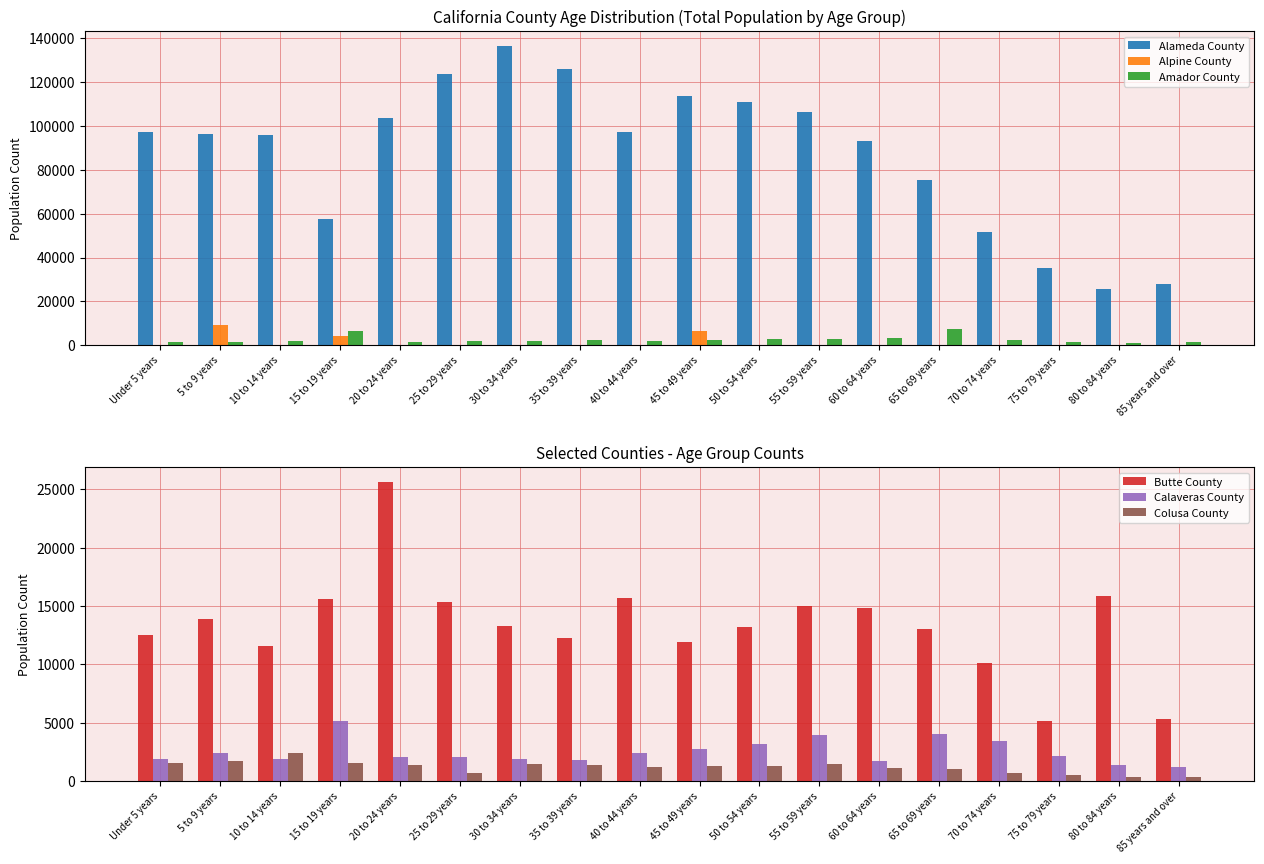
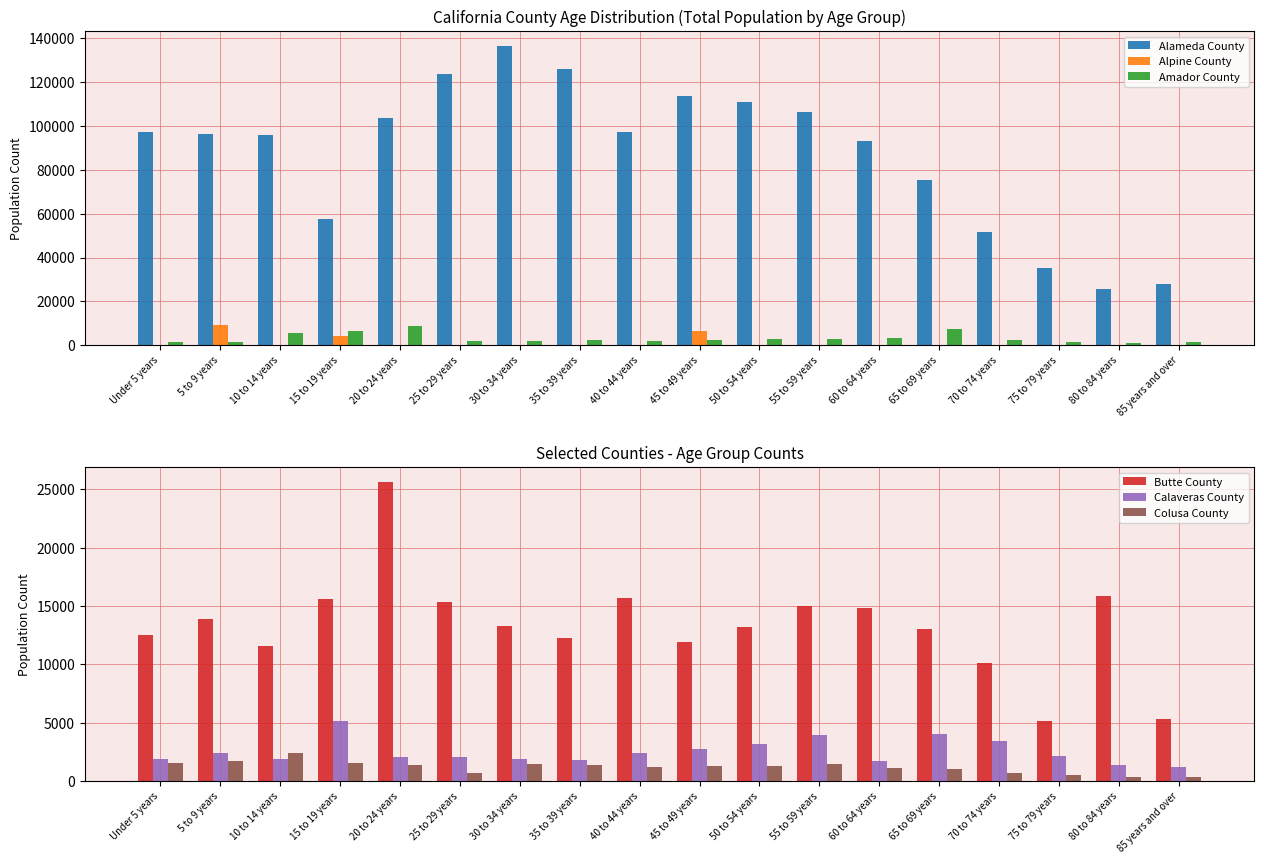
  {
    "California County Age Distribution (Total Population by Age Group)": {
      "Alameda County": {
        "Under 5 years": 98000,
        "5 to 9 years": 96000,
        "10 to 14 years": 96000,
        "15 to 19 years": 58000,
        "20 to 24 years": 104000,
        "25 to 29 years": 124000,
        "30 to 34 years": 137000,
        "35 to 39 years": 126000,
        "40 to 44 years": 97000,
        "45 to 49 years": 114000,
        "50 to 54 years": 111000,
        "55 to 59 years": 106000,
        "60 to 64 years": 93000,
        "65 to 69 years": 75000,
        "70 to 74 years": 52000,
        "75 to 79 years": 35000,
        "80 to 84 years": 26000,
        "85 years and over": 28000
      },
      "Alpine County": {
        "5 to 9 years": 9000,
        "15 to 19 years": 4000,
        "45 to 49 years": 6000
      },
      "Amador County": {
        "Under 5 years": 2000,
        "5 to 9 years": 2000,
-       "10 to 14 years": 2000,
+       "10 to 14 years": 6000,
        "15 to 19 years": 6000,
-       "20 to 24 years": 2000,
+       "20 to 24 years": 9000,
        "25 to 29 years": 2000,
        "30 to 34 years": 2000,
        "35 to 39 years": 2000,
        "40 to 44 years": 2000,
        "45 to 49 years": 2000,
        "50 to 54 years": 3000,
        "55 to 59 years": 3000,
        "60 to 64 years": 3000,
        "65 to 69 years": 7000,
        "70 to 74 years": 3000,
        "75 to 79 years": 1000,
        "80 to 84 years": 1000,
        "85 years and over": 1000
      }
    },
    "Selected Counties - Age Group Counts": {
      "Butte County": {
        "Under 5 years": 12500,
        "5 to 9 years": 13900,
        "10 to 14 years": 11600,
        "15 to 19 years": 15600,
        "20 to 24 years": 25600,
        "25 to 29 years": 15400,
        "30 to 34 years": 13300,
        "35 to 39 years": 12300,
        "40 to 44 years": 15700,
        "45 to 49 years": 11900,
        "50 to 54 years": 13200,
        "55 to 59 years": 15000,
        "60 to 64 years": 14800,
        "65 to 69 years": 13000,
        "70 to 74 years": 10200,
        "75 to 79 years": 5200,
        "80 to 84 years": 15900,
        "85 years and over": 5300
      },
      "Calaveras County": {
        "Under 5 years": 1900,
        "5 to 9 years": 2400,
        "10 to 14 years": 1900,
        "15 to 19 years": 5100,
        "20 to 24 years": 2100,
        "25 to 29 years": 2100,
        "30 to 34 years": 1900,
        "35 to 39 years": 1800,
        "40 to 44 years": 2400,
        "45 to 49 years": 2700,
        "50 to 54 years": 3200,
        "55 to 59 years": 4000,
        "60 to 64 years": 1800,
        "65 to 69 years": 4000,
        "70 to 74 years": 3400,
        "75 to 79 years": 2100,
        "80 to 84 years": 1400,
        "85 years and over": 1200
      },
      "Colusa County": {
        "Under 5 years": 1600,
        "5 to 9 years": 1700,
        "10 to 14 years": 2400,
        "15 to 19 years": 1500,
        "20 to 24 years": 1400,
        "25 to 29 years": 700,
        "30 to 34 years": 1400,
        "35 to 39 years": 1300,
        "40 to 44 years": 1200,
        "45 to 49 years": 1300,
        "50 to 54 years": 1300,
        "55 to 59 years": 1500,
        "60 to 64 years": 1100,
        "65 to 69 years": 1100,
        "70 to 74 years": 700,
        "75 to 79 years": 500,
        "80 to 84 years": 300,
        "85 years and over": 300
      }
    }
  }
